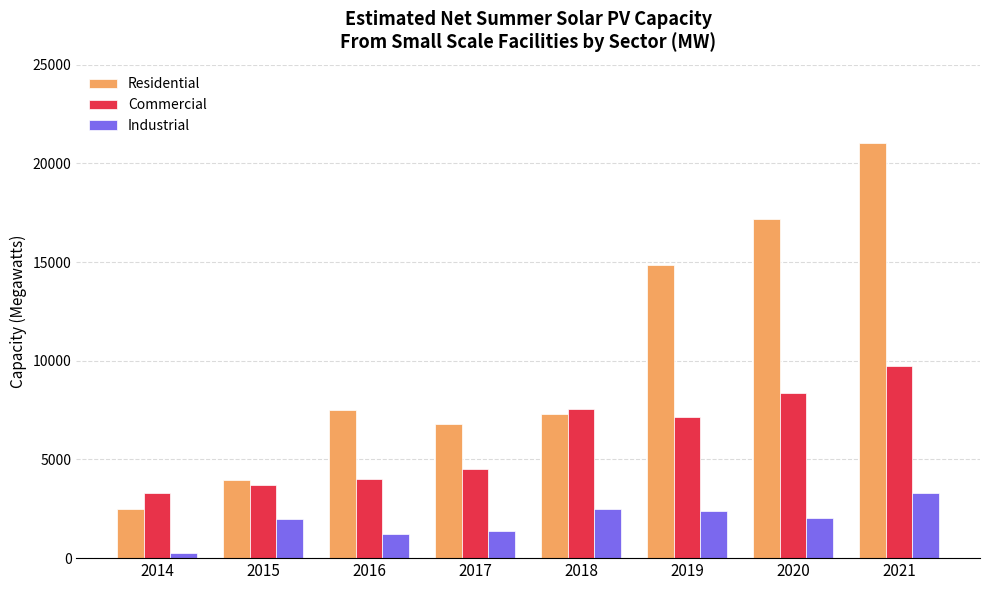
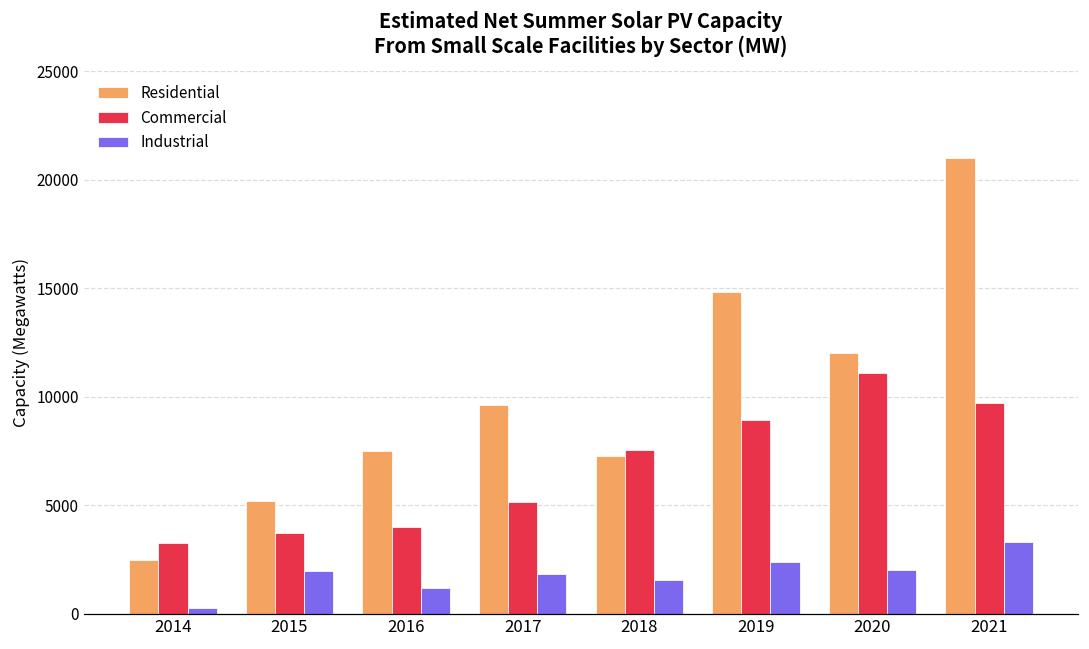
  {
    "Residential": {
      "2014": 2500,
-     "2015": 3900,
+     "2015": 5200,
      "2016": 7500,
-     "2017": 6800,
+     "2017": 9600,
      "2018": 7300,
      "2019": 14800,
-     "2020": 17200,
+     "2020": 12000,
      "2021": 21000
    },
    "Commercial": {
      "2014": 3300,
      "2015": 3700,
      "2016": 4000,
-     "2017": 4500,
+     "2017": 5200,
      "2018": 7600,
-     "2019": 7200,
-     "2020": 8400,
+     "2019": 9000,
+     "2020": 11100,
      "2021": 9700
    },
    "Industrial": {
      "2014": 300,
      "2015": 2000,
      "2016": 1200,
-     "2017": 1400,
-     "2018": 2500,
+     "2017": 1800,
+     "2018": 1600,
      "2019": 2400,
      "2020": 2000,
      "2021": 3300
    }
  }
